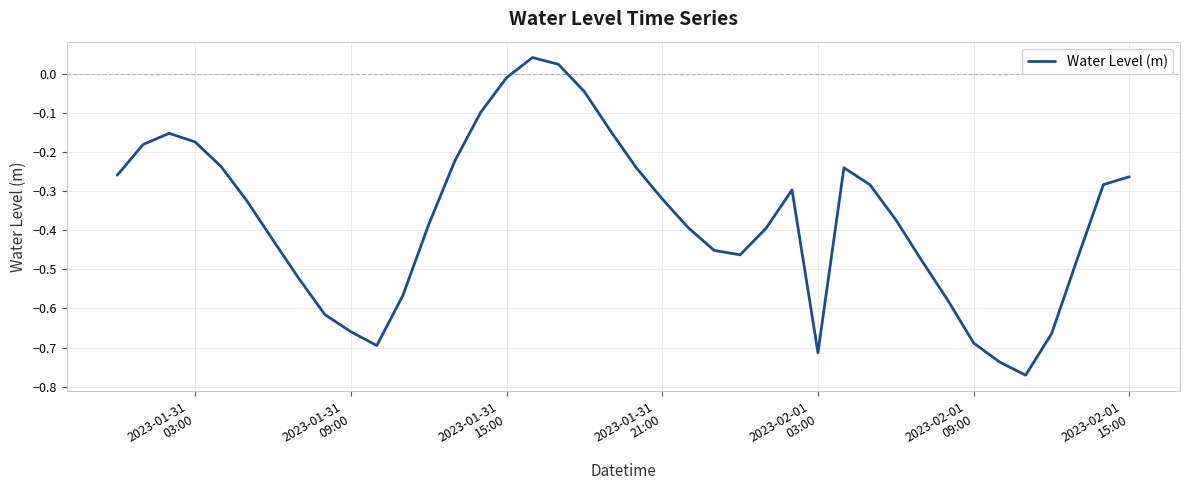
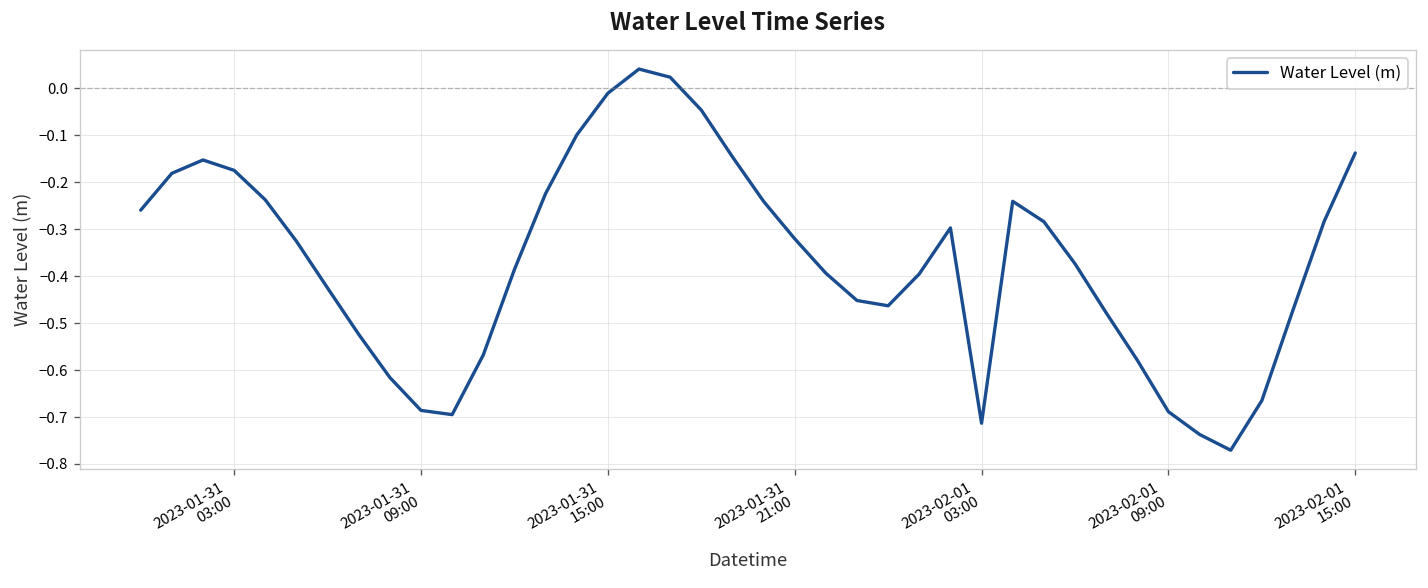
  {
    "2023-01-31 03:00": -0.17,
-   "2023-01-31 09:00": -0.66,
+   "2023-01-31 09:00": -0.69,
    "2023-01-31 15:00": -0.01,
    "2023-01-31 21:00": -0.32,
    "2023-02-01 03:00": -0.71,
    "2023-02-01 09:00": -0.69,
-   "2023-02-01 15:00": -0.26
+   "2023-02-01 15:00": -0.14
  }
